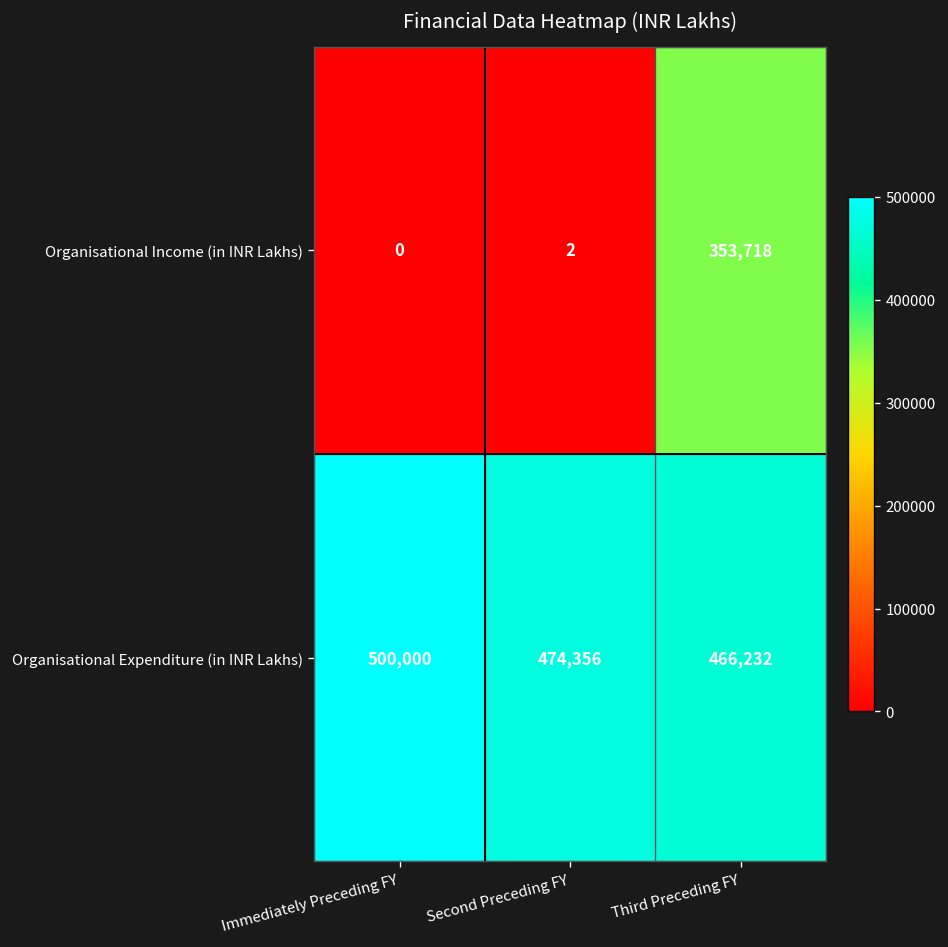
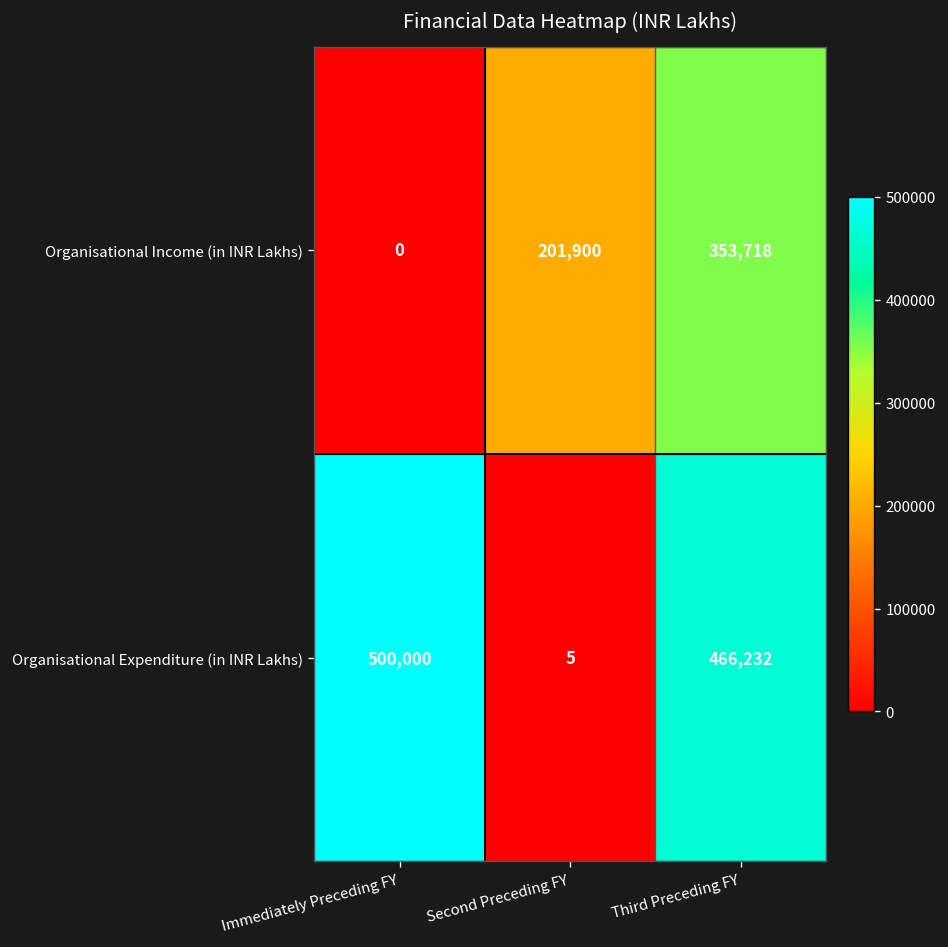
  {
    "Organisational Income (in INR Lakhs)": {
      "Immediately Preceding FY": "0",
-     "Second Preceding FY": "2",
+     "Second Preceding FY": "201,900",
      "Third Preceding FY": "353,718"
    },
    "Organisational Expenditure (in INR Lakhs)": {
      "Immediately Preceding FY": "500,000",
-     "Second Preceding FY": "474,356",
+     "Second Preceding FY": "5",
      "Third Preceding FY": "466,232"
    }
  }
